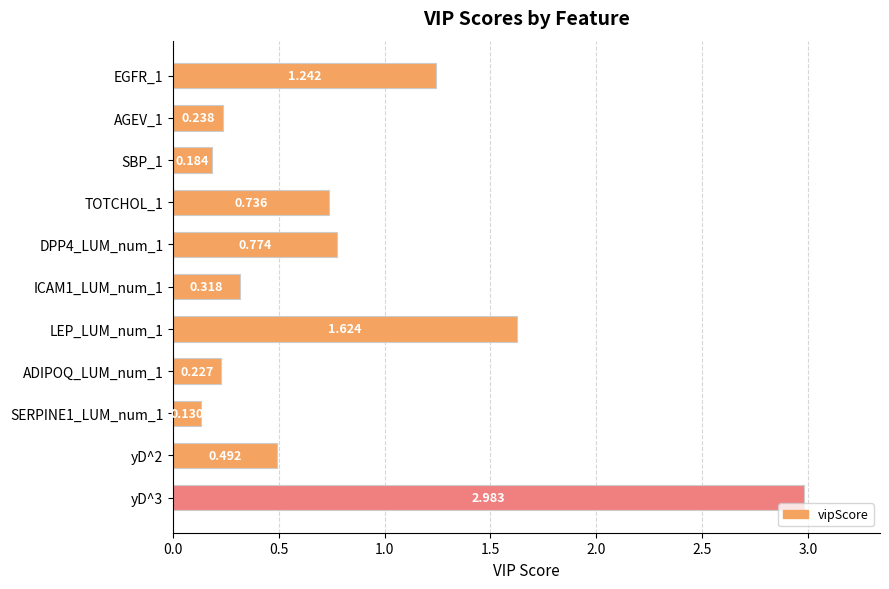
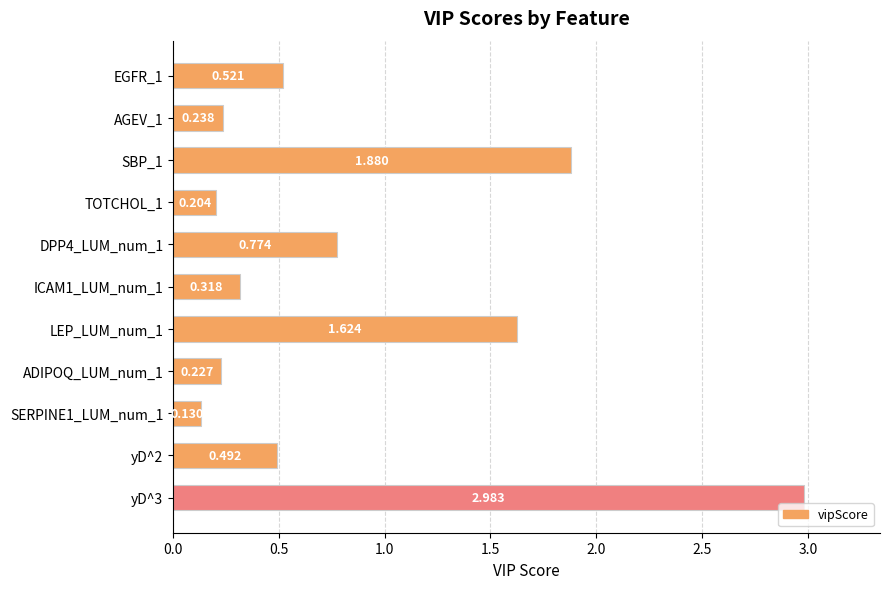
  {
-   "EGFR_1": 1.242,
+   "EGFR_1": 0.521,
    "AGEV_1": 0.238,
-   "SBP_1": 0.184,
-   "TOTCHOL_1": 0.736,
+   "SBP_1": 1.880,
+   "TOTCHOL_1": 0.204,
    "DPP4_LUM_num_1": 0.774,
    "ICAM1_LUM_num_1": 0.318,
    "LEP_LUM_num_1": 1.624,
    "ADIPOQ_LUM_num_1": 0.227,
    "SERPINE1_LUM_num_1": 0.130,
    "yD^2": 0.492,
    "yD^3": 2.983
  }
